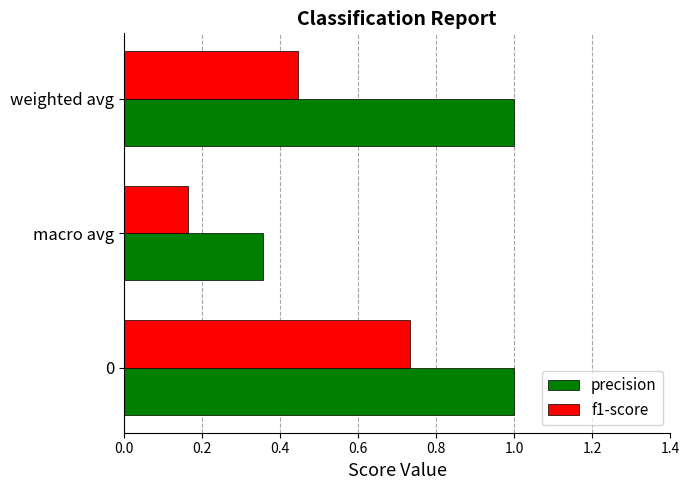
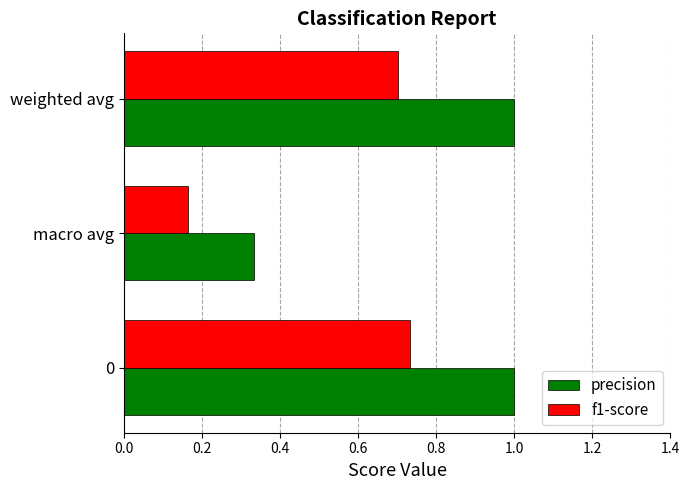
  {
    "precision": {
      "weighted avg": 1.00,
-     "macro avg": 0.36,
+     "macro avg": 0.33,
      "0": 1.00
    },
    "f1-score": {
-     "weighted avg": 0.45,
+     "weighted avg": 0.70,
      "macro avg": 0.16,
      "0": 0.73
    }
  }
